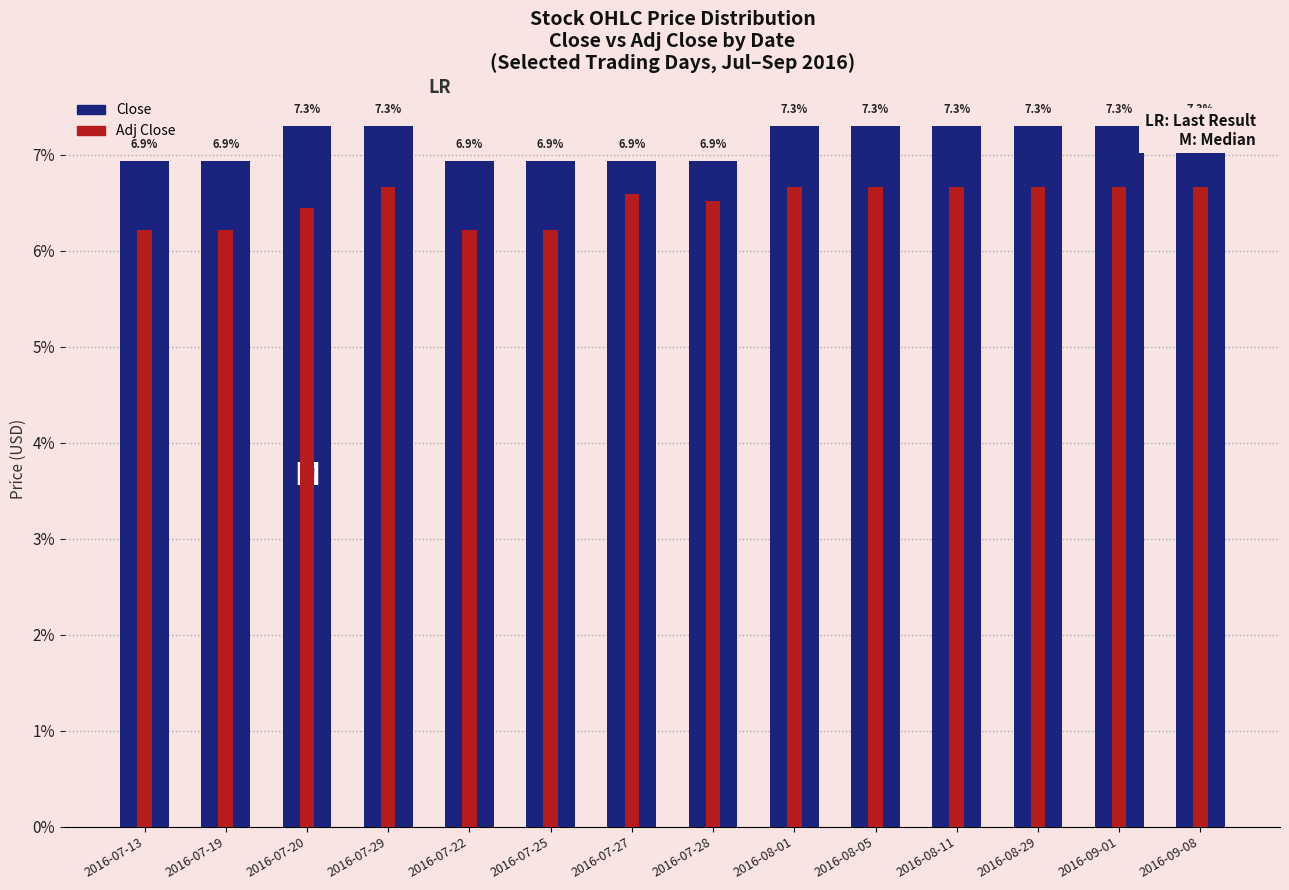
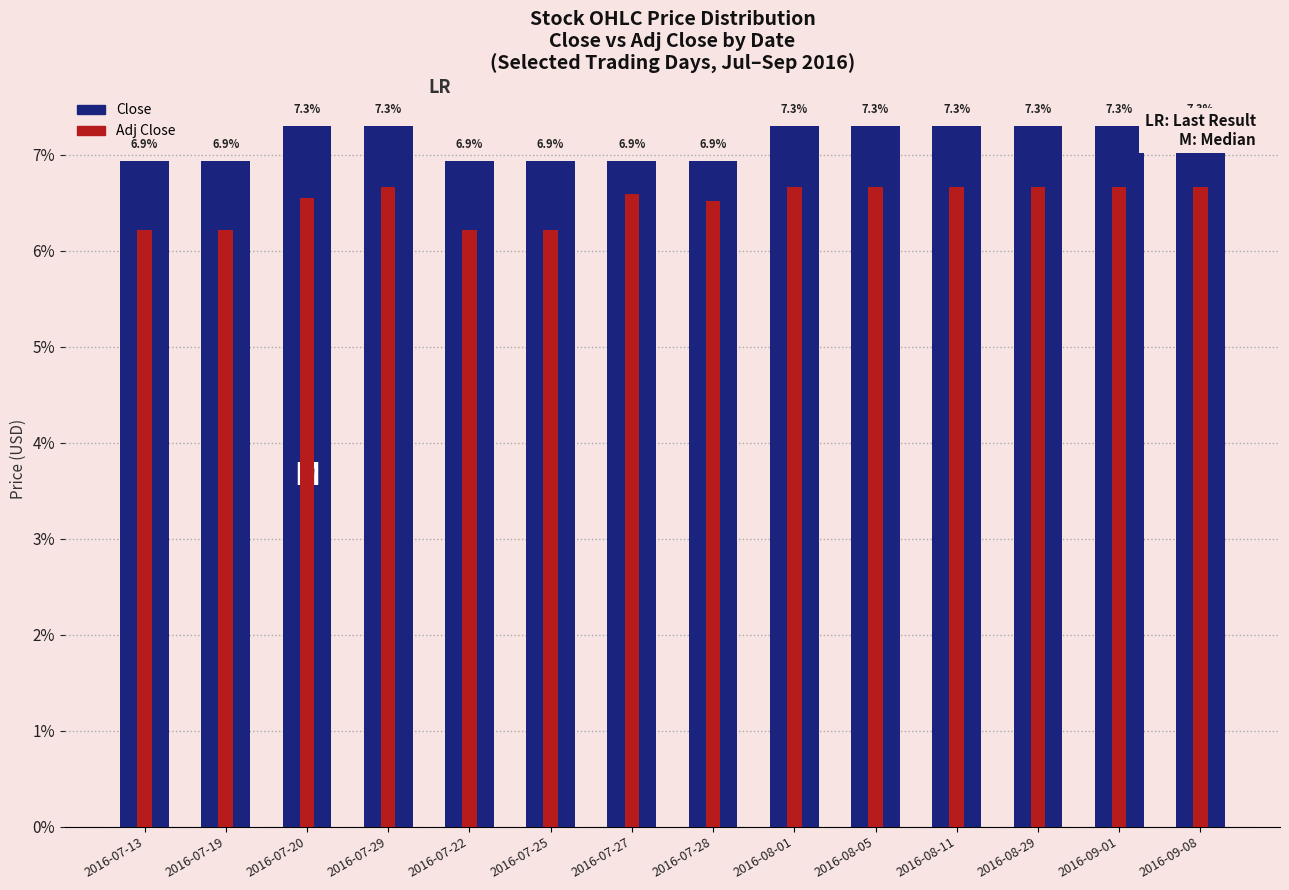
  {
    "Close": {
      "2016-07-19": "6.9%",
      "2016-07-20": "7.3%",
      "2016-07-29": "7.3%",
      "2016-07-22": "6.9%",
      "2016-07-25": "6.9%",
      "2016-07-27": "6.9%",
      "2016-07-28": "6.9%",
      "2016-08-01": "7.3%",
      "2016-08-05": "7.3%",
      "2016-08-11": "7.3%",
      "2016-08-29": "7.3%",
      "2016-09-01": "7.3%"
    },
    "Adj Close": {
-     "2016-07-20": "6.4%"
+     "2016-07-20": "6.5%"
    }
  }
